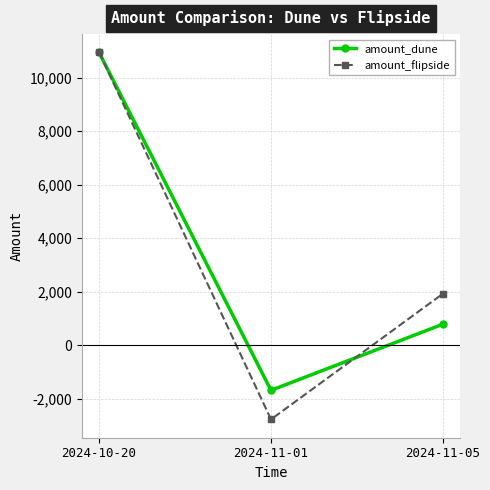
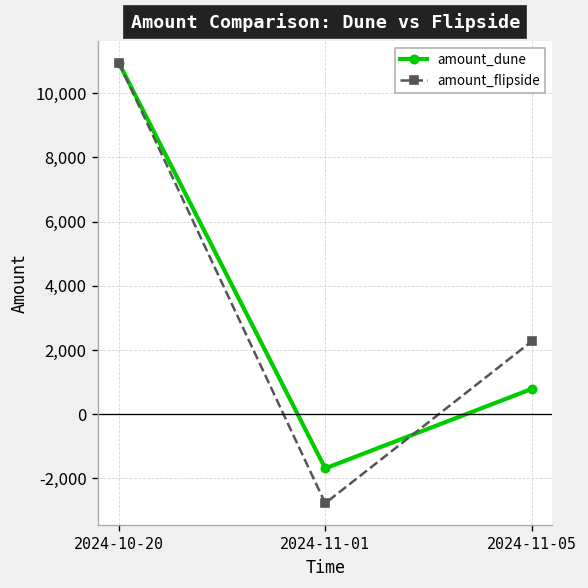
  {
    "amount_dune": {
      "2024-11-01": "-1,700",
      "2024-11-05": "800"
    },
    "amount_flipside": {
      "2024-11-01": "-2,800",
-     "2024-11-05": "1,900"
+     "2024-11-05": "2,300"
    }
  }
